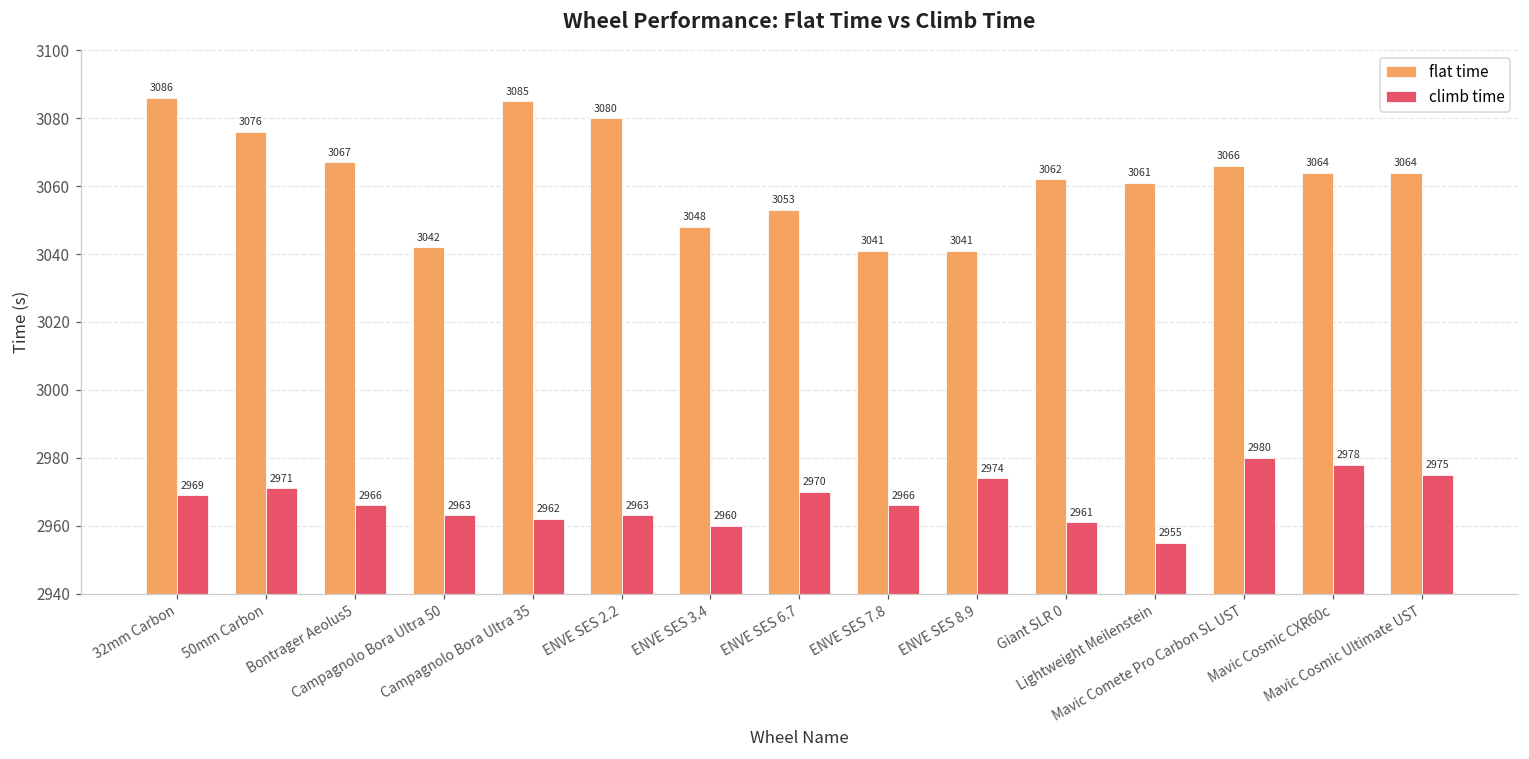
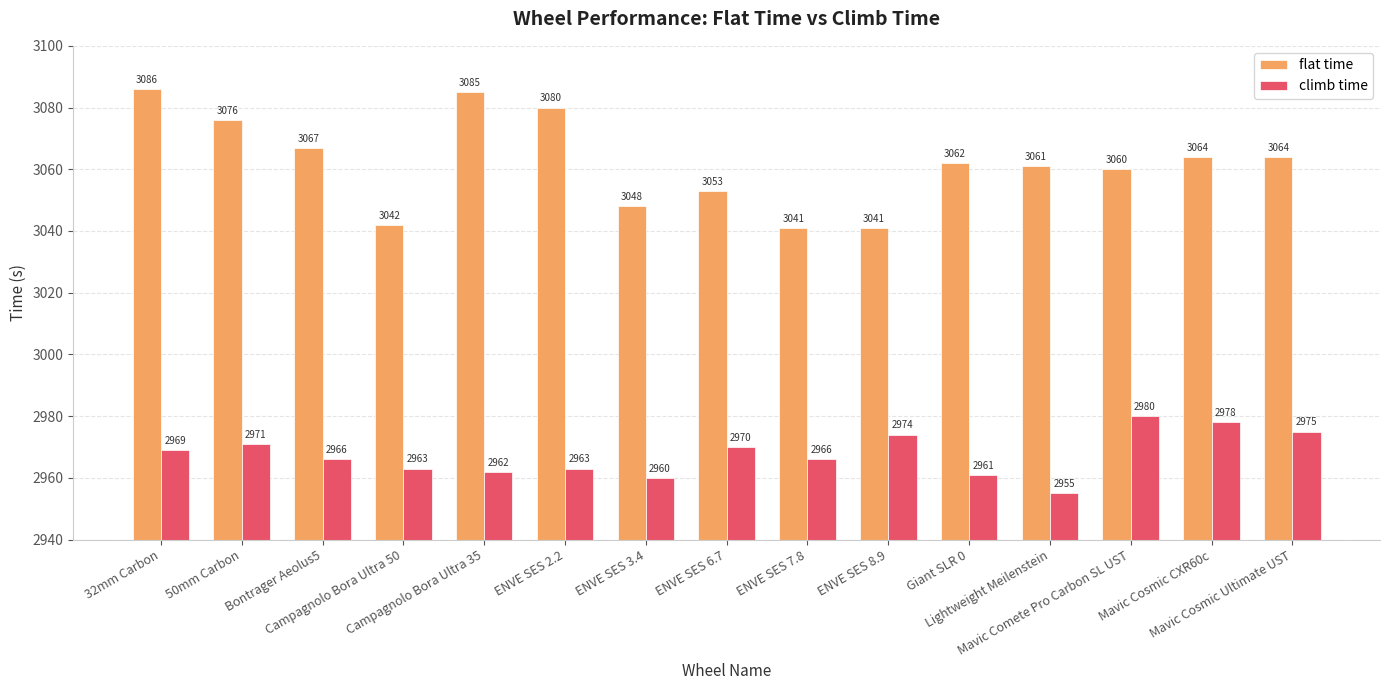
  {
    "flat time": {
      "32mm Carbon": 3086,
      "50mm Carbon": 3076,
      "Bontrager Aeolus5": 3067,
      "Campagnolo Bora Ultra 50": 3042,
      "Campagnolo Bora Ultra 35": 3085,
      "ENVE SES 2.2": 3080,
      "ENVE SES 3.4": 3048,
      "ENVE SES 6.7": 3053,
      "ENVE SES 7.8": 3041,
      "ENVE SES 8.9": 3041,
      "Giant SLR 0": 3062,
      "Lightweight Meilenstein": 3061,
-     "Mavic Comete Pro Carbon SL UST": 3066,
+     "Mavic Comete Pro Carbon SL UST": 3060,
      "Mavic Cosmic CXR60c": 3064,
      "Mavic Cosmic Ultimate UST": 3064
    },
    "climb time": {
      "32mm Carbon": 2969,
      "50mm Carbon": 2971,
      "Bontrager Aeolus5": 2966,
      "Campagnolo Bora Ultra 50": 2963,
      "Campagnolo Bora Ultra 35": 2962,
      "ENVE SES 2.2": 2963,
      "ENVE SES 3.4": 2960,
      "ENVE SES 6.7": 2970,
      "ENVE SES 7.8": 2966,
      "ENVE SES 8.9": 2974,
      "Giant SLR 0": 2961,
      "Lightweight Meilenstein": 2955,
      "Mavic Comete Pro Carbon SL UST": 2980,
      "Mavic Cosmic CXR60c": 2978,
      "Mavic Cosmic Ultimate UST": 2975
    }
  }
